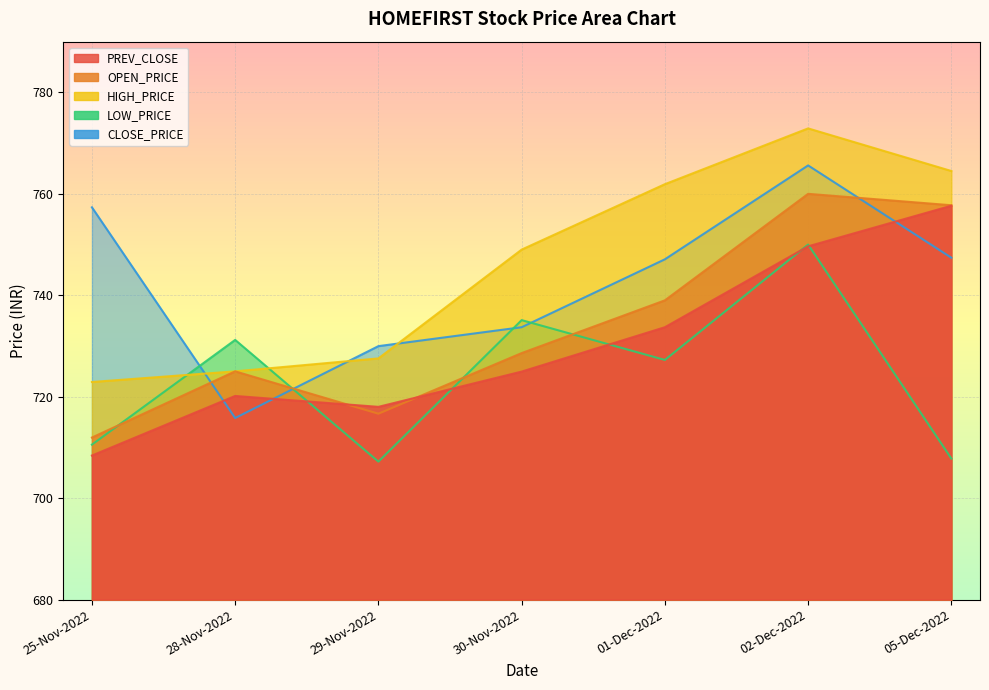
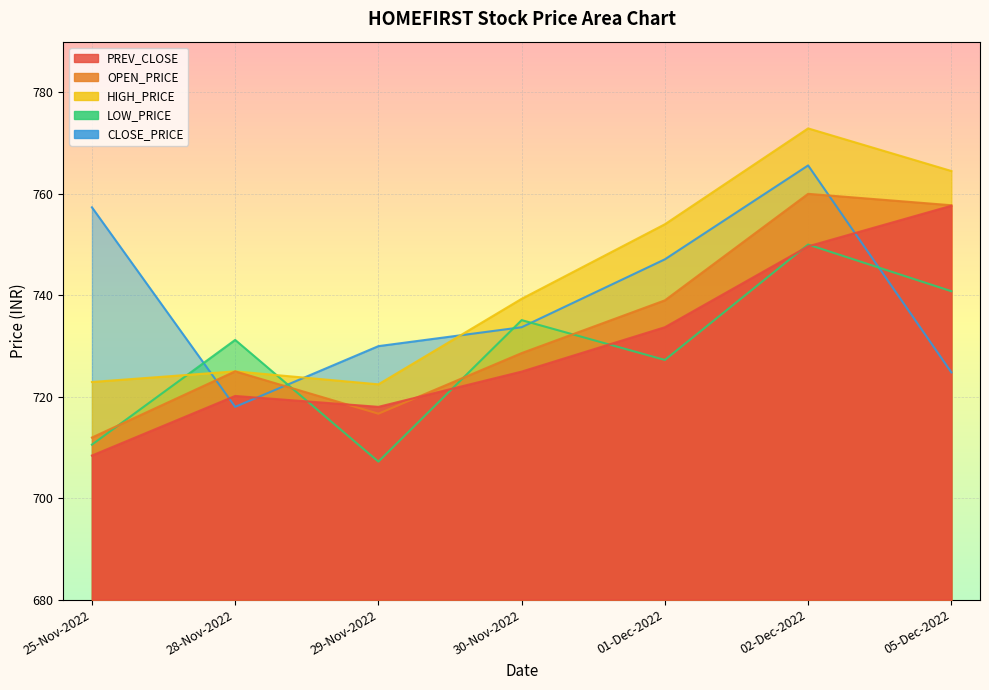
  {
    "CLOSE_PRICE": {
      "25-Nov-2022": 757,
-     "28-Nov-2022": 716,
+     "28-Nov-2022": 718,
      "29-Nov-2022": 730,
      "30-Nov-2022": 734,
      "01-Dec-2022": 747,
      "02-Dec-2022": 766,
-     "05-Dec-2022": 747
+     "05-Dec-2022": 725
    },
    "LOW_PRICE": {
      "25-Nov-2022": 711,
      "28-Nov-2022": 731,
      "29-Nov-2022": 707,
      "30-Nov-2022": 735,
      "01-Dec-2022": 727,
-     "05-Dec-2022": 708
+     "05-Dec-2022": 741
    },
    "HIGH_PRICE": {
      "25-Nov-2022": 723,
-     "29-Nov-2022": 728,
-     "30-Nov-2022": 749,
-     "01-Dec-2022": 762,
+     "29-Nov-2022": 722,
+     "30-Nov-2022": 739,
+     "01-Dec-2022": 754,
      "02-Dec-2022": 773,
      "05-Dec-2022": 765
    }
  }
